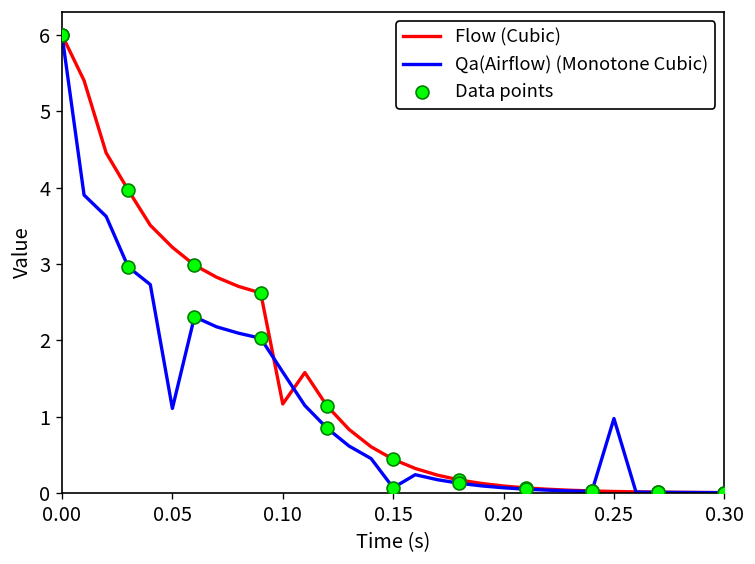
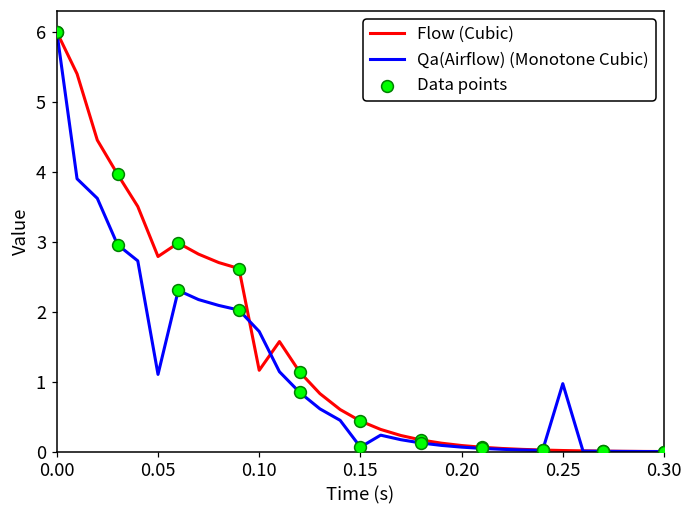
  {
    "Flow (Cubic)": {
-     "0.05": 3.2,
+     "0.05": 2.8,
      "0.10": 1.2,
      "0.25": 0.0
    },
    "Qa(Airflow) (Monotone Cubic)": {
      "0.05": 1.1,
-     "0.10": 1.6,
+     "0.10": 1.7,
      "0.25": 1.0
    }
  }
